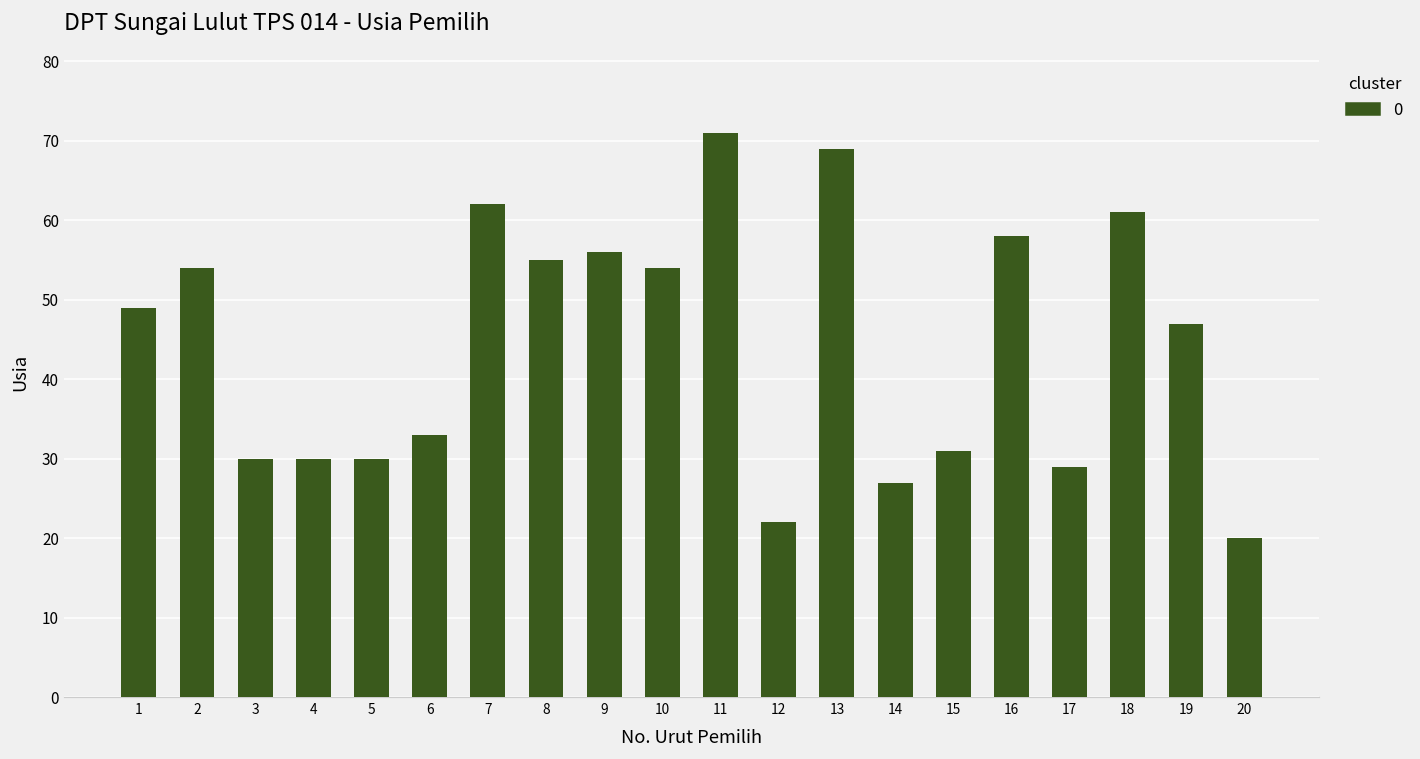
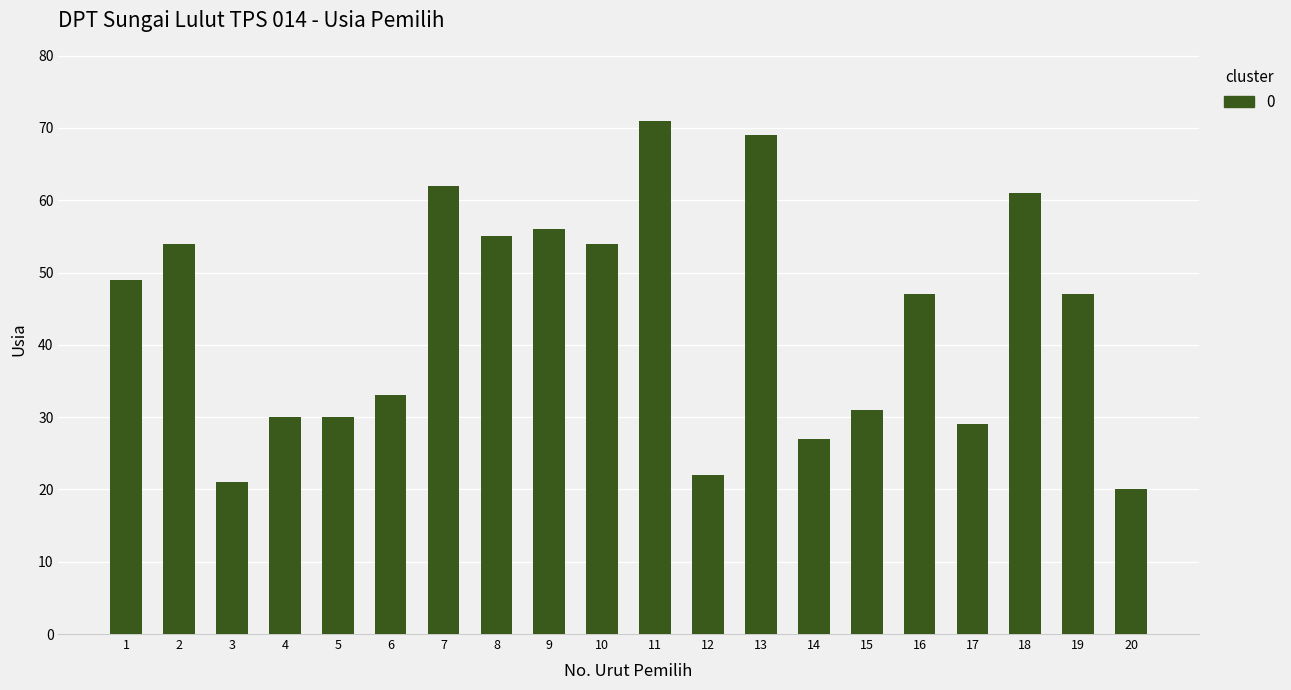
  {
    "1": 49,
    "2": 54,
-   "3": 30,
+   "3": 21,
    "4": 30,
    "5": 30,
    "6": 33,
    "7": 62,
    "8": 55,
    "9": 56,
    "10": 54,
    "11": 71,
    "12": 22,
    "13": 69,
    "14": 27,
    "15": 31,
-   "16": 58,
+   "16": 47,
    "17": 29,
    "18": 61,
    "19": 47,
    "20": 20
  }
